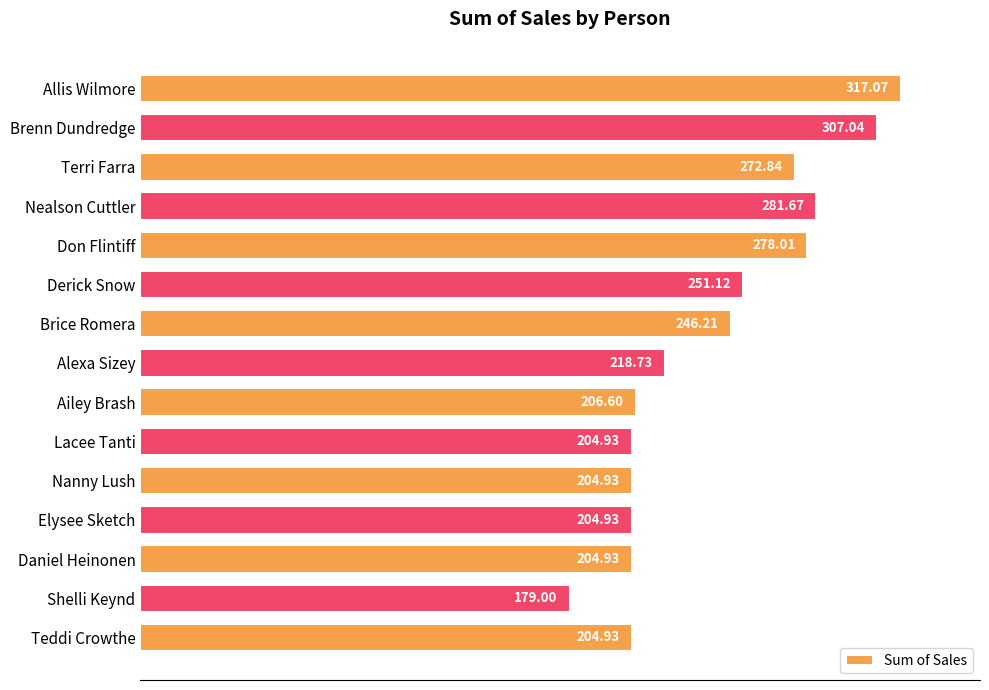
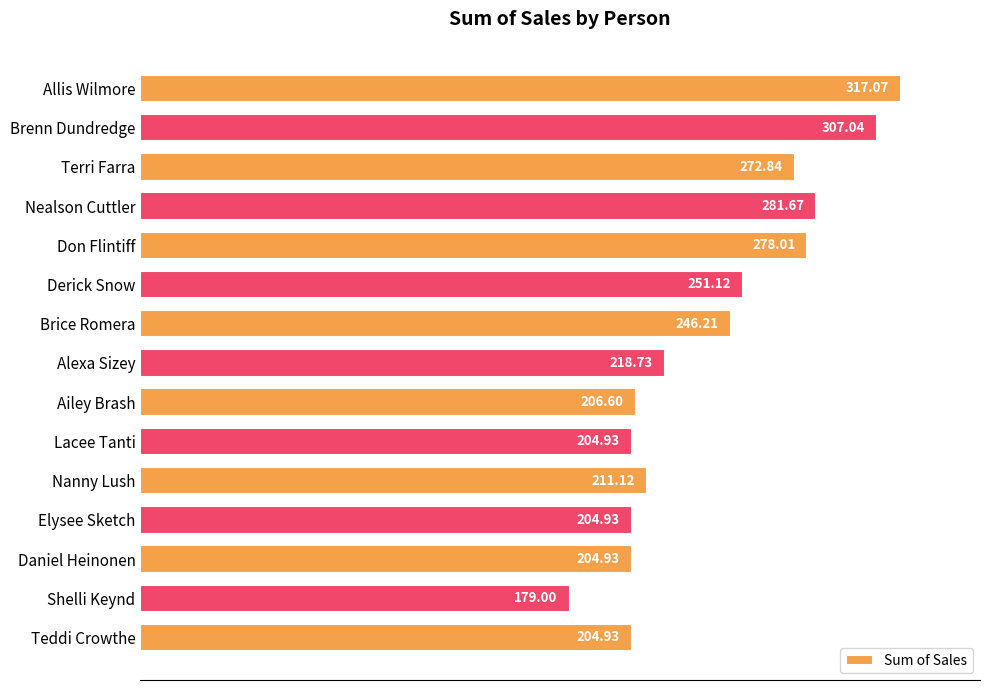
  {
    "Allis Wilmore": 317.07,
    "Brenn Dundredge": 307.04,
    "Terri Farra": 272.84,
    "Nealson Cuttler": 281.67,
    "Don Flintiff": 278.01,
    "Derick Snow": 251.12,
    "Brice Romera": 246.21,
    "Alexa Sizey": 218.73,
    "Ailey Brash": 206.60,
    "Lacee Tanti": 204.93,
-   "Nanny Lush": 204.93,
+   "Nanny Lush": 211.12,
    "Elysee Sketch": 204.93,
    "Daniel Heinonen": 204.93,
    "Shelli Keynd": 179.00,
    "Teddi Crowthe": 204.93
  }
